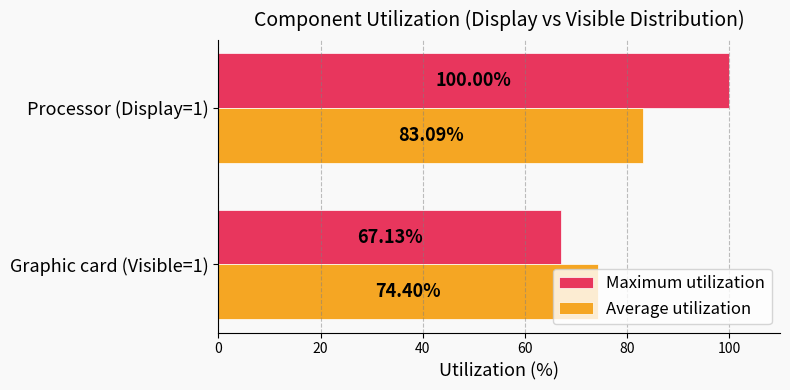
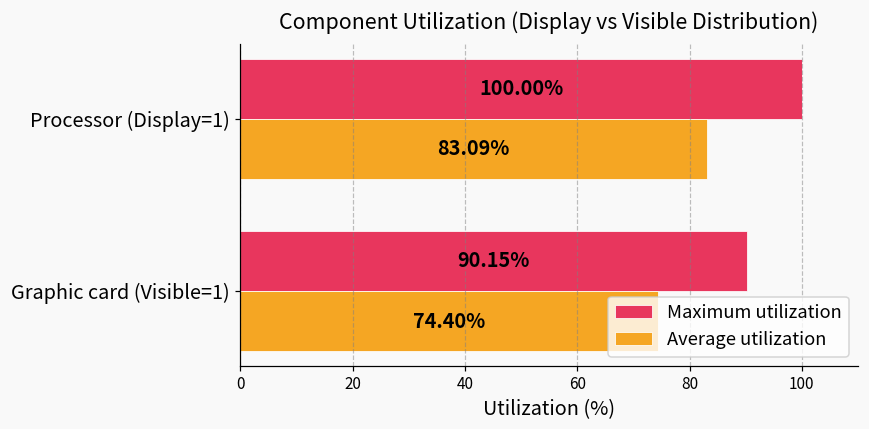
  {
    "Maximum utilization": {
      "Processor (Display=1)": "100.00%",
-     "Graphic card (Visible=1)": "67.13%"
+     "Graphic card (Visible=1)": "90.15%"
    },
    "Average utilization": {
      "Processor (Display=1)": "83.09%"
    }
  }
